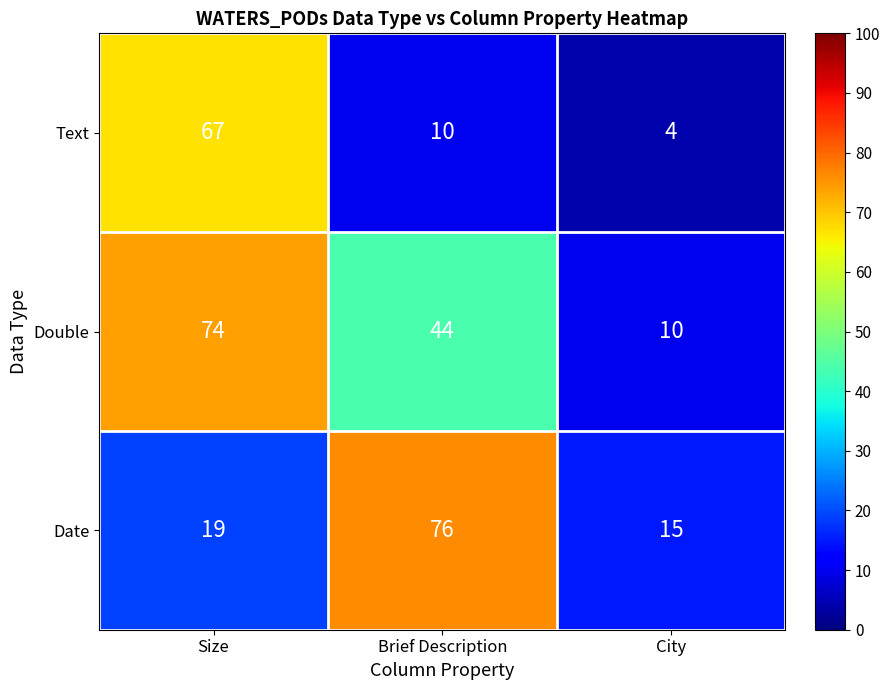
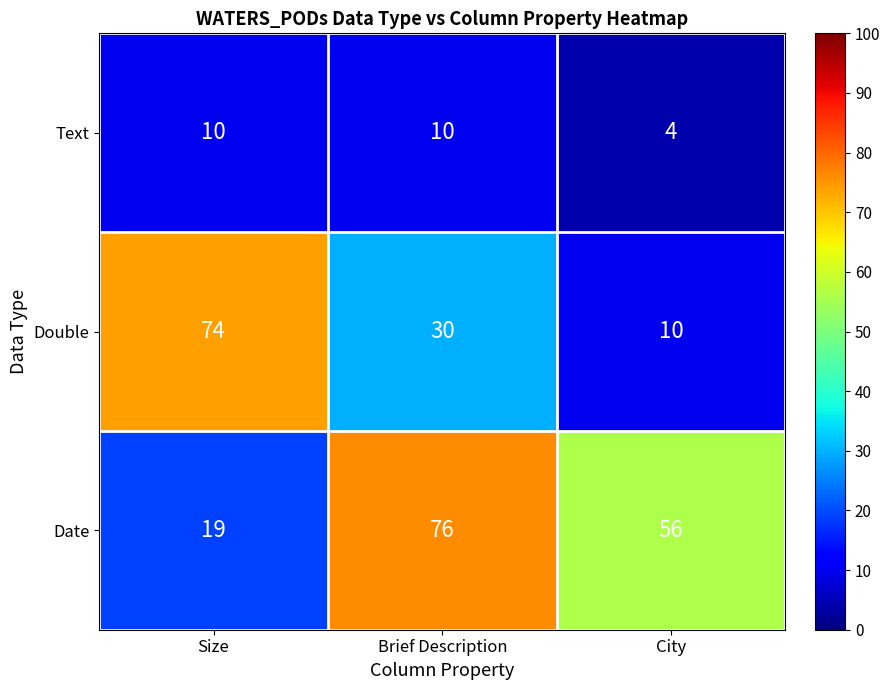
  {
    "Text": {
-     "Size": 67,
+     "Size": 10,
      "Brief Description": 10,
      "City": 4
    },
    "Double": {
      "Size": 74,
-     "Brief Description": 44,
+     "Brief Description": 30,
      "City": 10
    },
    "Date": {
      "Size": 19,
      "Brief Description": 76,
-     "City": 15
+     "City": 56
    }
  }
